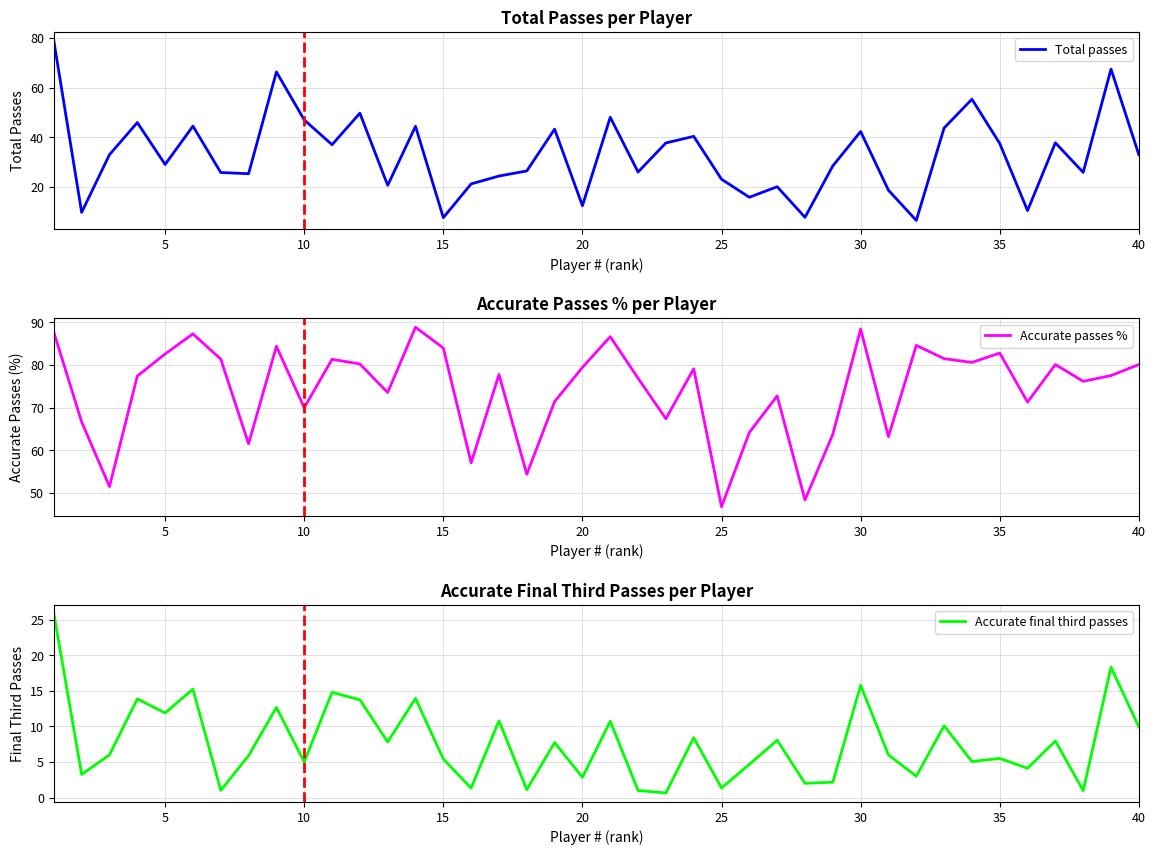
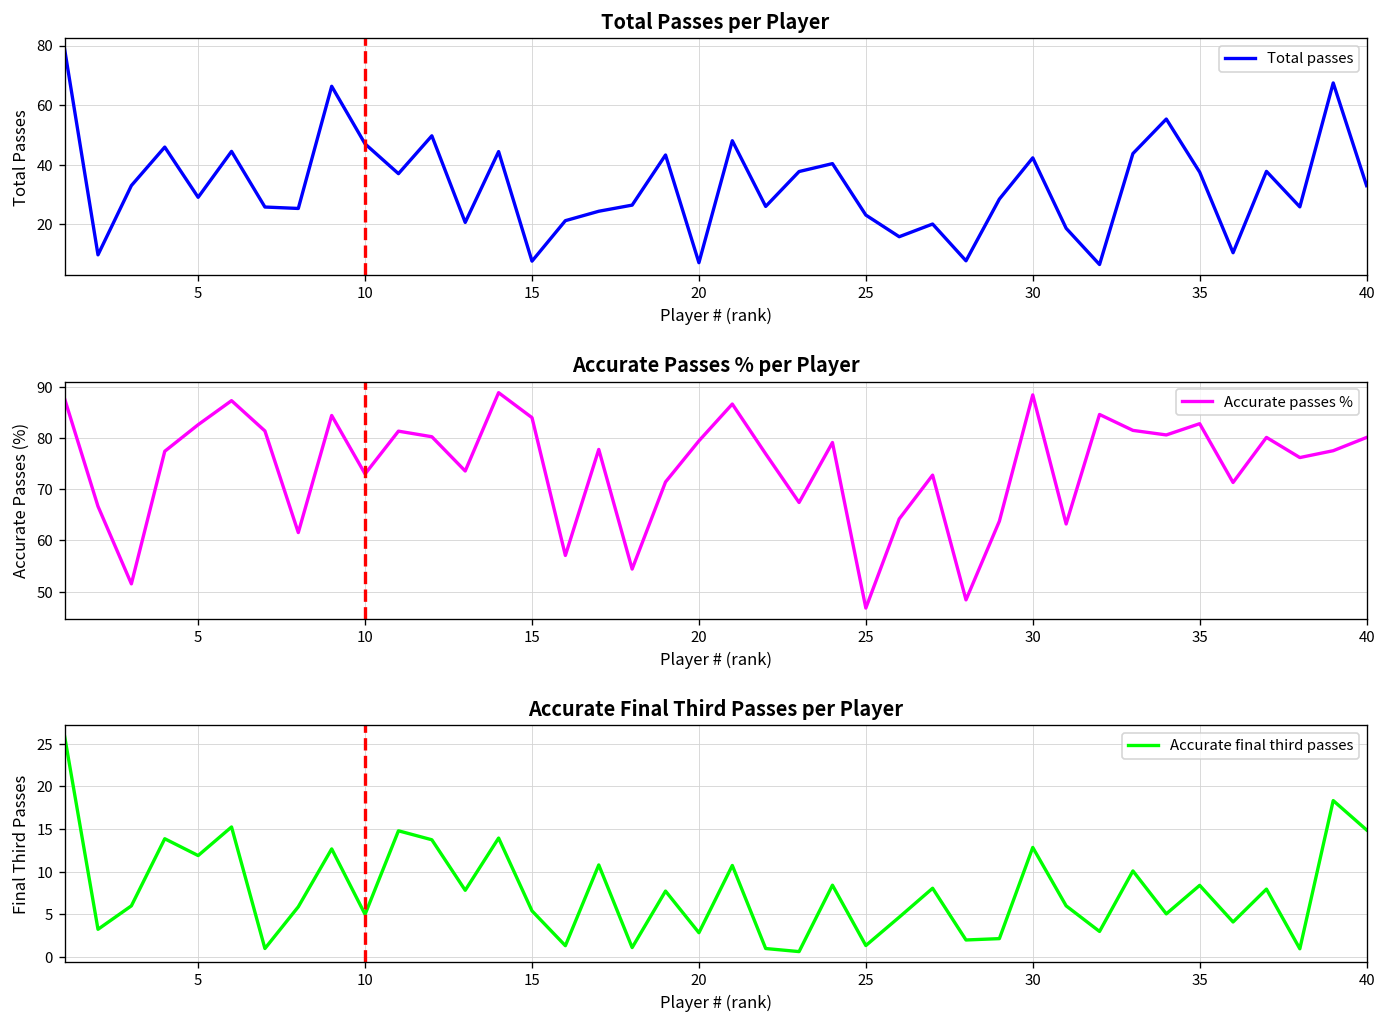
  {
    "Total Passes per Player": {
      "5": 29,
      "10": 47,
      "15": 8,
-     "20": 12,
+     "20": 7,
      "25": 23,
      "30": 42,
      "35": 38,
      "40": 33
    },
    "Accurate Passes % per Player": {
      "5": 83,
-     "10": 70,
+     "10": 73,
      "15": 84,
      "20": 79,
      "25": 47,
      "30": 88,
      "35": 83,
      "40": 80
    },
    "Accurate Final Third Passes per Player": {
      "5": 12,
      "10": 5,
      "15": 5,
      "20": 3,
      "25": 1,
-     "30": 16,
-     "35": 6,
-     "40": 10
+     "30": 13,
+     "35": 8,
+     "40": 15
    }
  }
